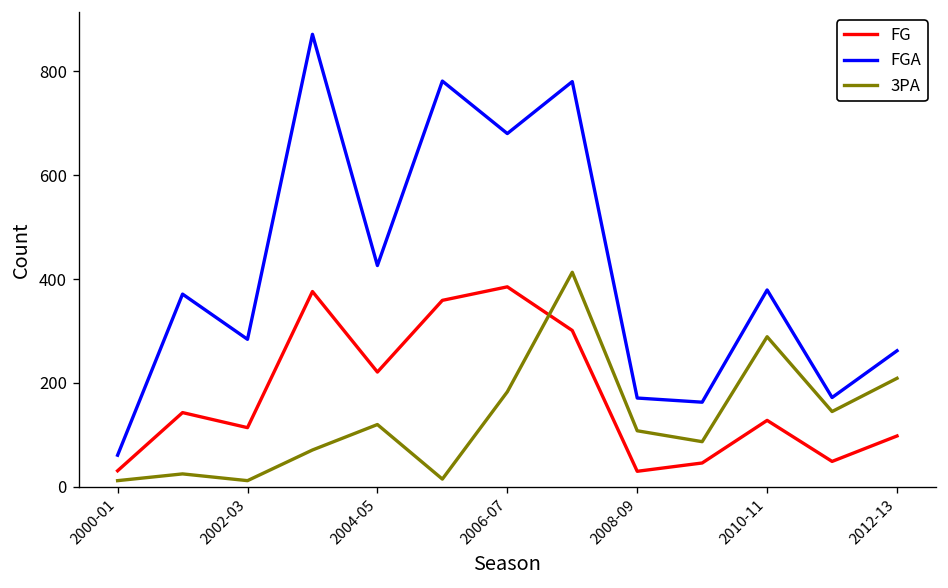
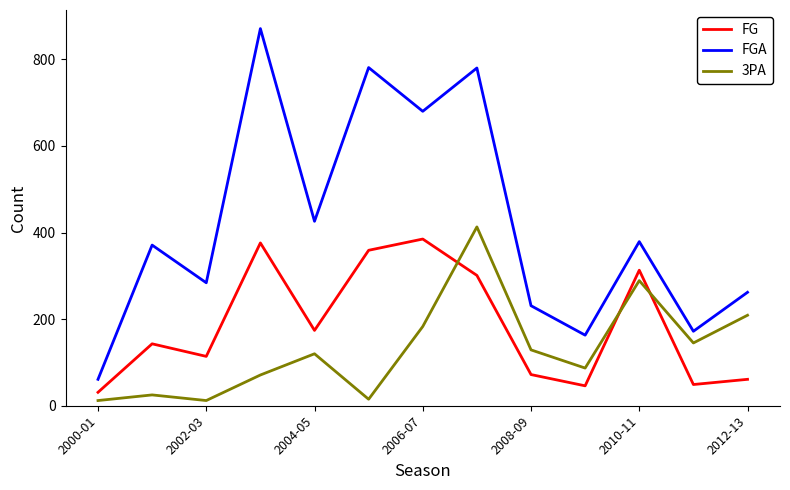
  {
    "FG": {
      "2000-01": 30,
      "2002-03": 110,
-     "2004-05": 220,
+     "2004-05": 170,
      "2006-07": 390,
-     "2008-09": 30,
-     "2010-11": 130,
-     "2012-13": 100
+     "2008-09": 70,
+     "2010-11": 310,
+     "2012-13": 60
    },
    "FGA": {
      "2000-01": 60,
      "2002-03": 280,
      "2004-05": 430,
      "2006-07": 680,
-     "2008-09": 170,
+     "2008-09": 230,
      "2010-11": 380,
      "2012-13": 260
    },
    "3PA": {
      "2000-01": 10,
      "2002-03": 10,
      "2004-05": 120,
      "2006-07": 180,
-     "2008-09": 110,
+     "2008-09": 130,
      "2010-11": 290,
      "2012-13": 210
    }
  }
